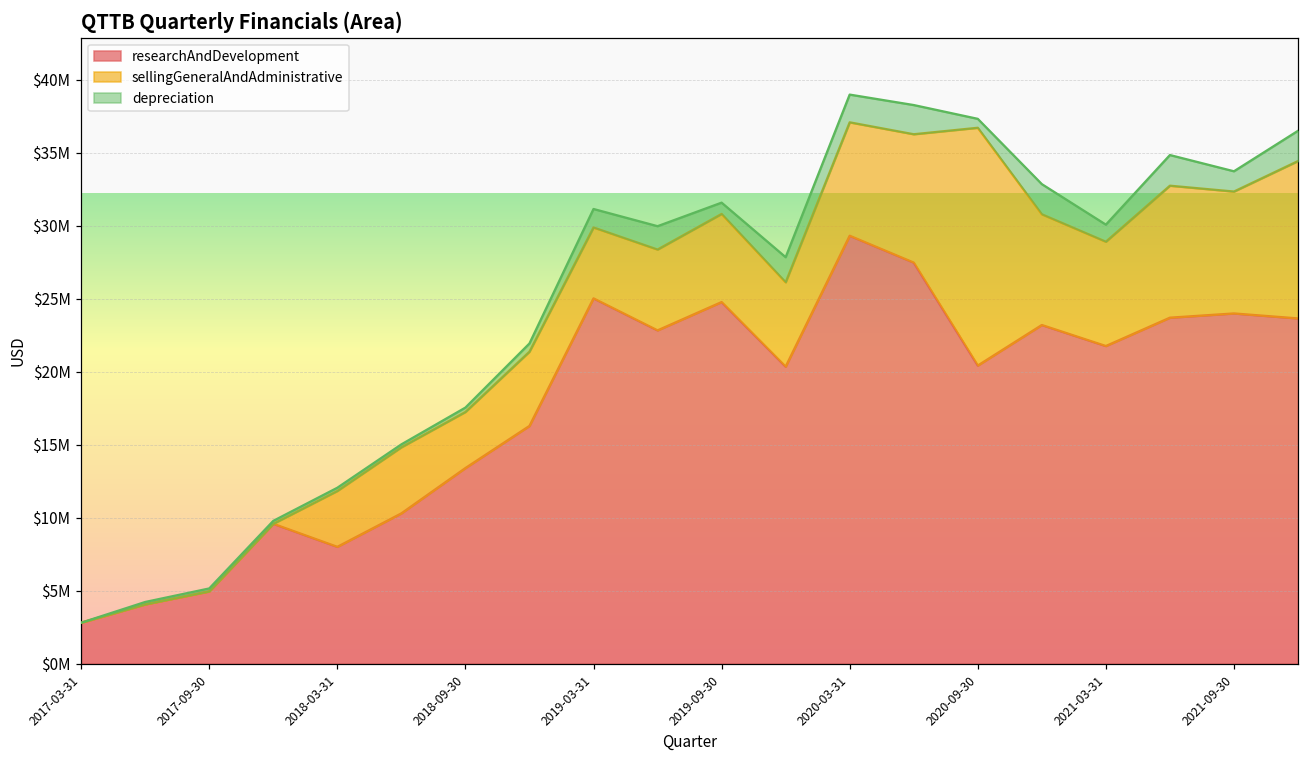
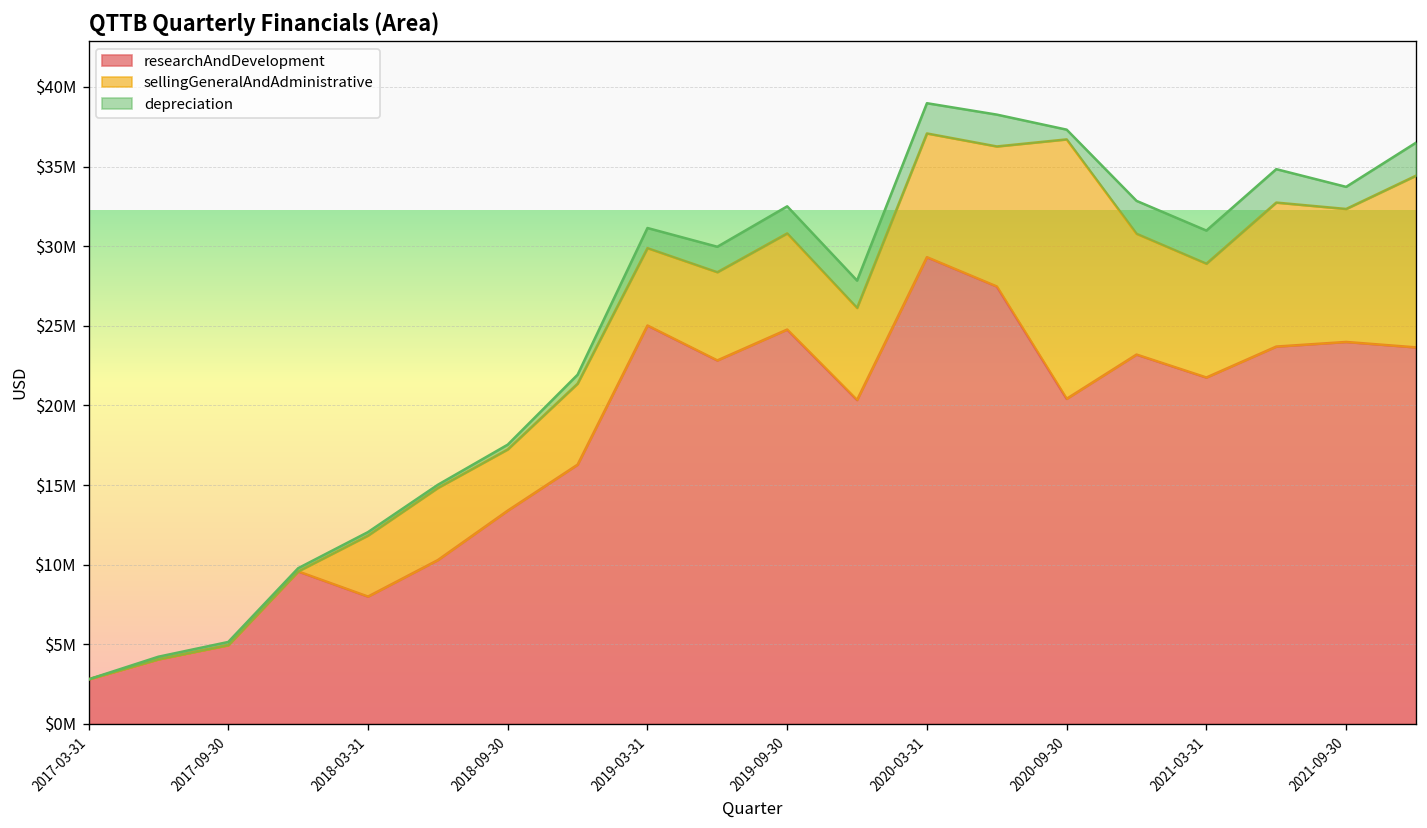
  {
    "researchAndDevelopment": {
      "2018-03-31": "$8000000",
      "2018-09-30": "$13400000",
      "2019-03-31": "$25000000",
      "2019-09-30": "$24800000",
      "2020-03-31": "$29300000",
      "2020-09-30": "$20400000",
      "2021-03-31": "$21800000",
      "2021-09-30": "$24000000"
    },
    "sellingGeneralAndAdministrative": {
      "2018-03-31": "$3800000",
      "2018-09-30": "$3800000",
      "2019-03-31": "$4900000",
      "2019-09-30": "$6000000",
      "2020-03-31": "$7800000",
      "2020-09-30": "$16300000",
      "2021-03-31": "$7100000",
      "2021-09-30": "$8400000"
    },
    "depreciation": {
      "2017-09-30": "$200000",
      "2018-03-31": "$200000",
      "2018-09-30": "$300000",
      "2019-03-31": "$1300000",
-     "2019-09-30": "$800000",
+     "2019-09-30": "$1700000",
      "2020-03-31": "$1900000",
      "2020-09-30": "$600000",
-     "2021-03-31": "$1200000",
+     "2021-03-31": "$2100000",
      "2021-09-30": "$1400000"
    }
  }
